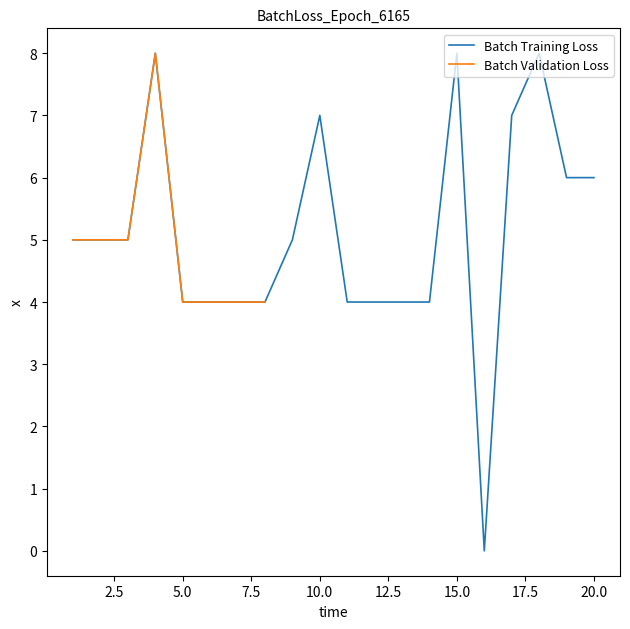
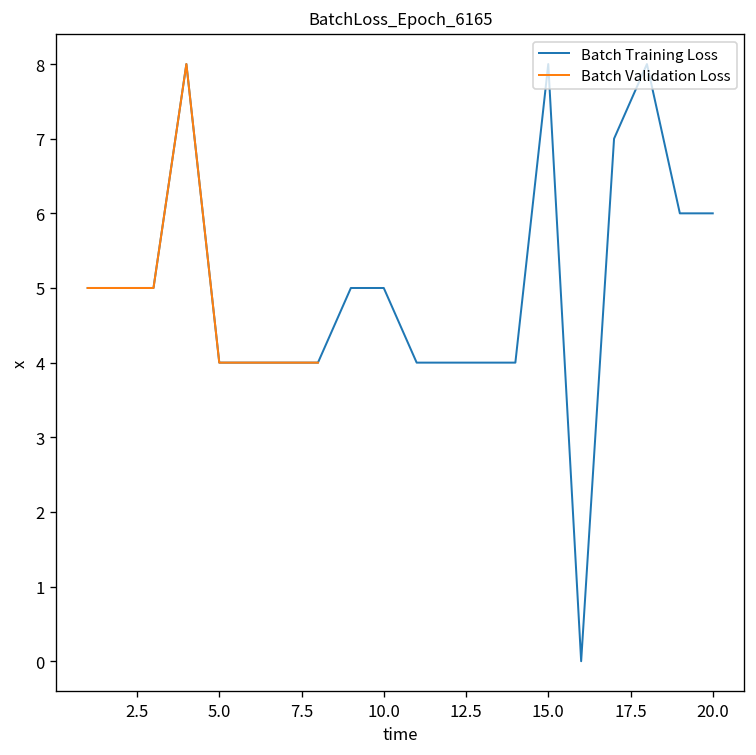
  {
    "Batch Training Loss": {
-     "10.0": 7,
+     "10.0": 5,
      "20.0": 6
    }
  }
